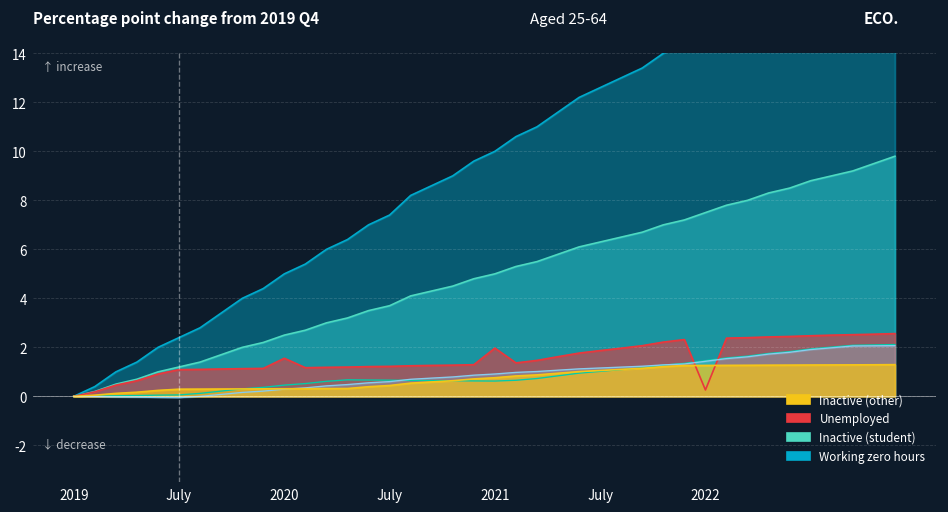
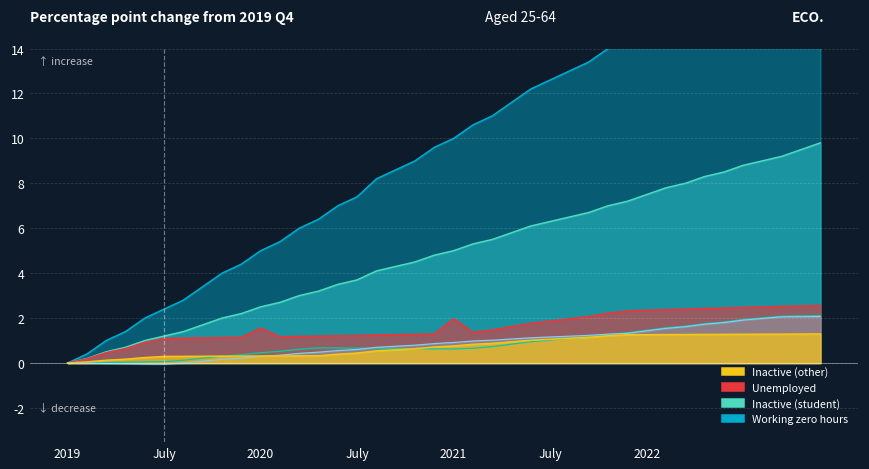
  {
    "Unemployed": {
      "2020": 1.6,
      "2021": 2.0,
-     "2022": 0.3
+     "2022": 2.3
    },
    "Inactive (other)": {
      "2021": 0.8,
      "2022": 1.3
    }
  }
